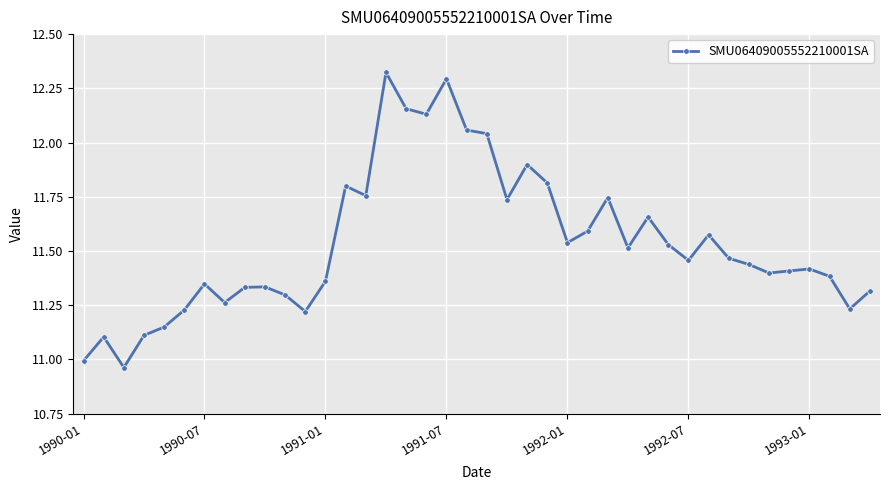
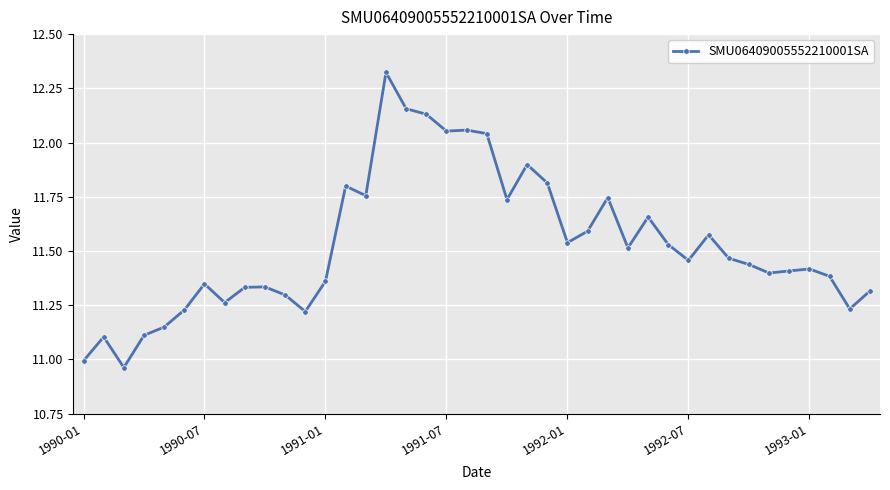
  {
    "1990-01": 10.99,
    "1990-07": 11.35,
    "1991-01": 11.36,
-   "1991-07": 12.29,
+   "1991-07": 12.05,
    "1992-01": 11.54,
    "1992-07": 11.46,
    "1993-01": 11.42
  }
